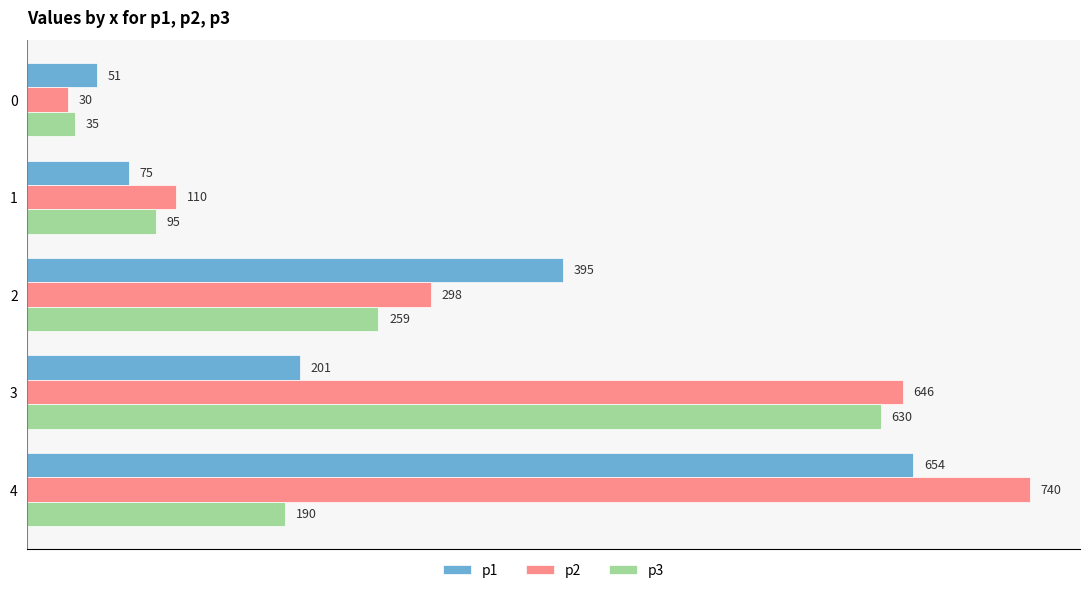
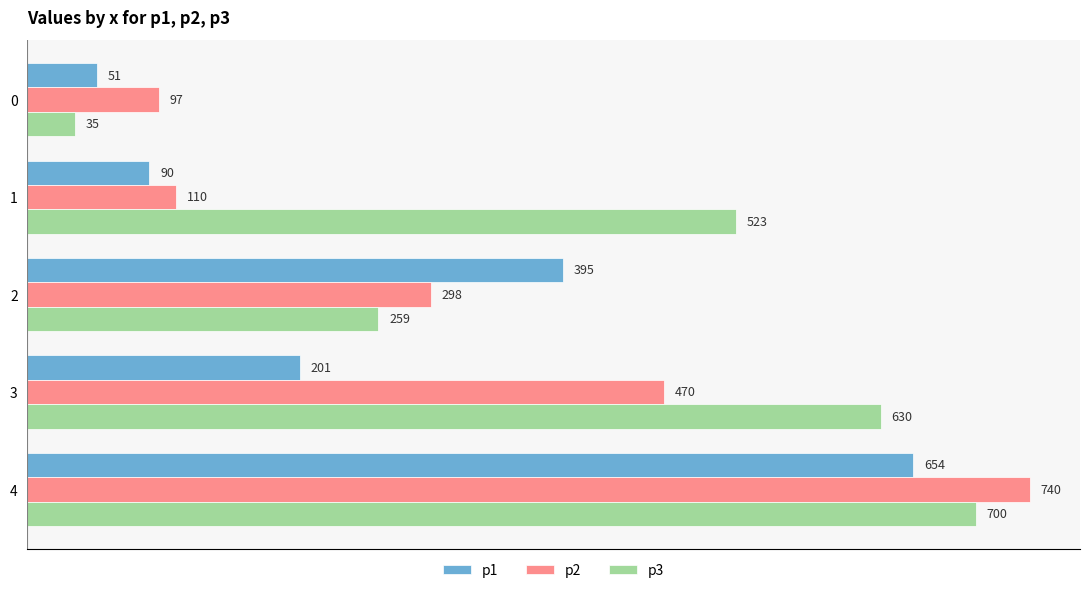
  {
    "p1": {
      "0": 51,
-     "1": 75,
+     "1": 90,
      "2": 395,
      "3": 201,
      "4": 654
    },
    "p2": {
-     "0": 30,
+     "0": 97,
      "1": 110,
      "2": 298,
-     "3": 646,
+     "3": 470,
      "4": 740
    },
    "p3": {
      "0": 35,
-     "1": 95,
+     "1": 523,
      "2": 259,
      "3": 630,
-     "4": 190
+     "4": 700
    }
  }
